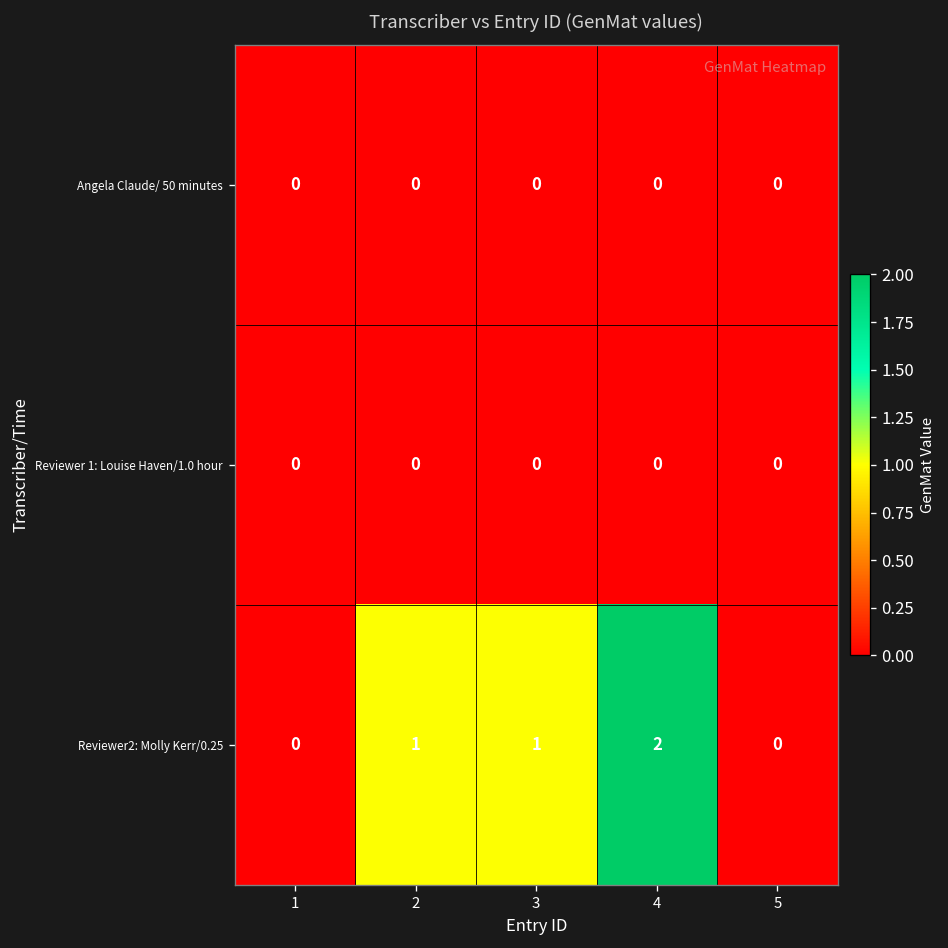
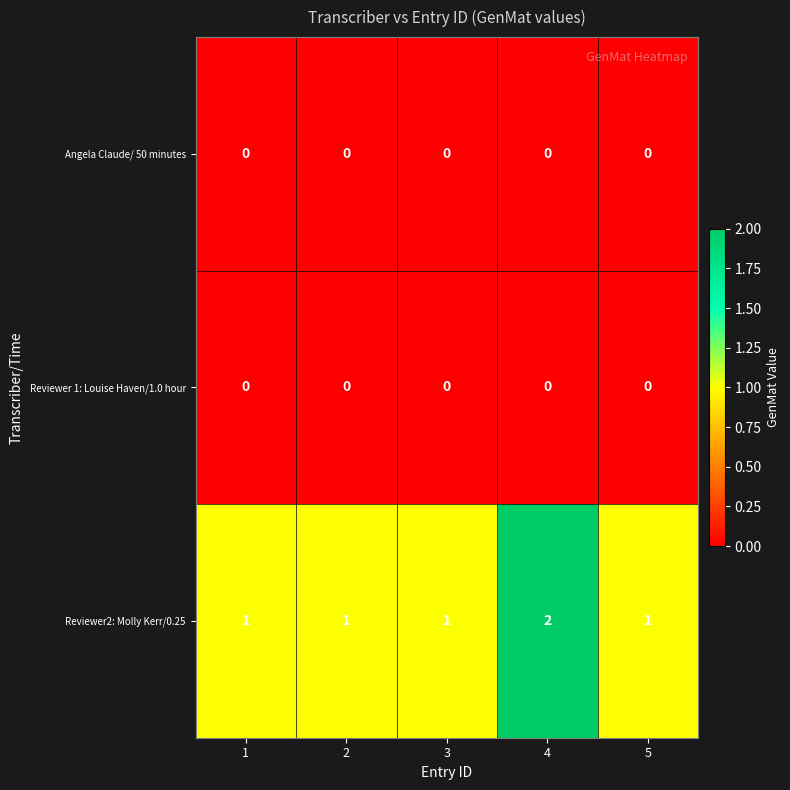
  {
    "Angela Claude/ 50 minutes": {
      "1": 0,
      "2": 0,
      "3": 0,
      "4": 0
    },
    "Reviewer 1: Louise Haven/1.0 hour": {
      "1": 0,
      "2": 0,
      "3": 0,
      "4": 0,
      "5": 0
    },
    "Reviewer2: Molly Kerr/0.25": {
-     "1": 0,
+     "1": 1,
      "2": 1,
      "3": 1,
      "4": 2,
-     "5": 0
+     "5": 1
    }
  }
